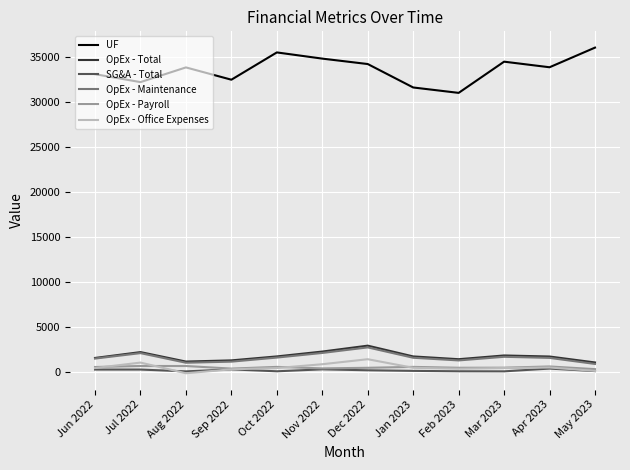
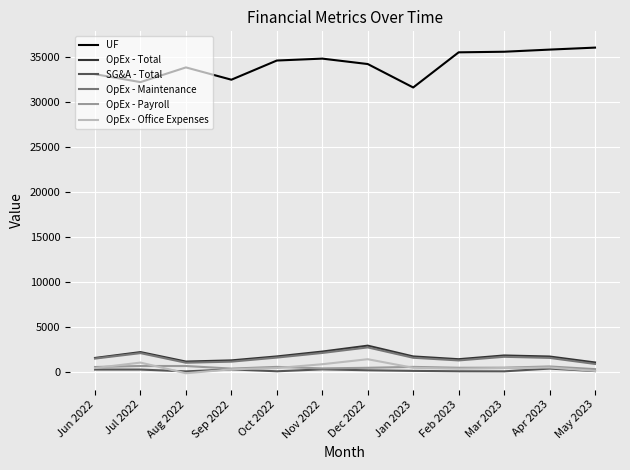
  {
    "UF": {
      "Sep 2022": 32000,
-     "Oct 2022": 35500,
+     "Oct 2022": 34600,
      "Nov 2022": 35000,
      "Dec 2022": 34000,
      "Jan 2023": 32000,
-     "Feb 2023": 31000,
-     "Mar 2023": 34000,
-     "Apr 2023": 34000,
+     "Feb 2023": 36000,
+     "Mar 2023": 36000,
+     "Apr 2023": 36000,
      "May 2023": 36000
    }
  }
